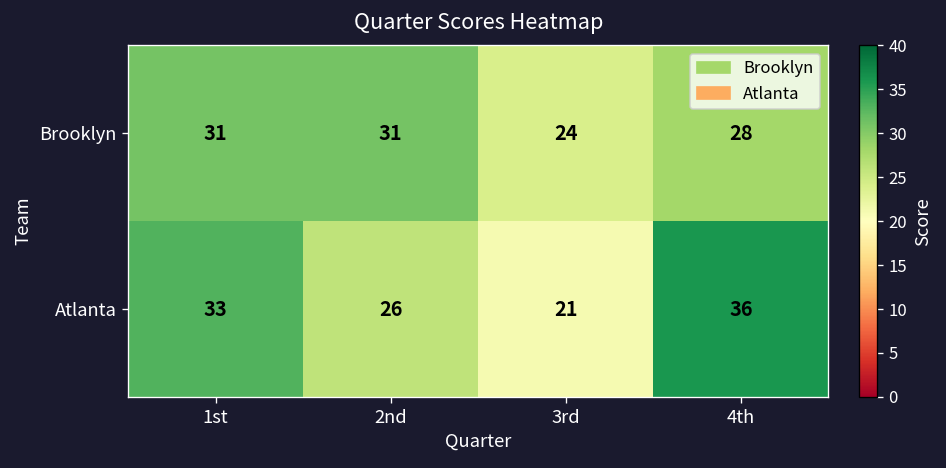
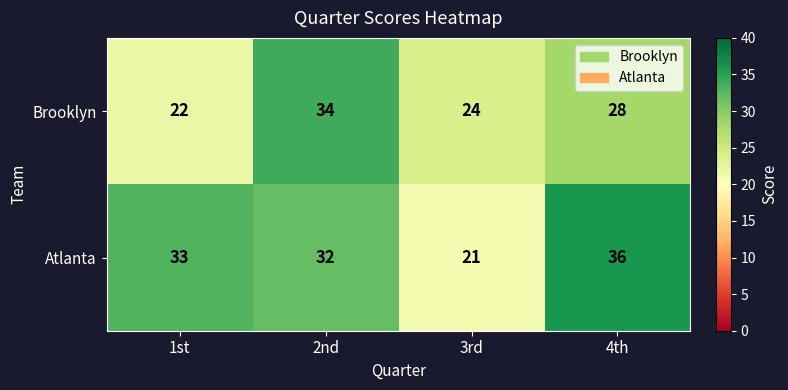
  {
    "Brooklyn": {
-     "1st": 31,
-     "2nd": 31,
+     "1st": 22,
+     "2nd": 34,
      "3rd": 24,
      "4th": 28
    },
    "Atlanta": {
      "1st": 33,
-     "2nd": 26,
+     "2nd": 32,
      "3rd": 21,
      "4th": 36
    }
  }
